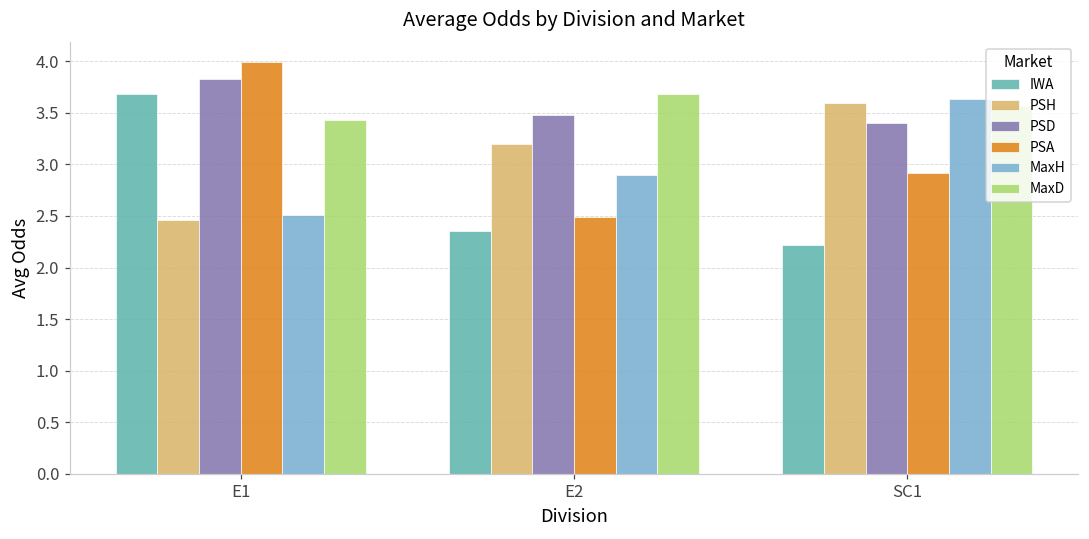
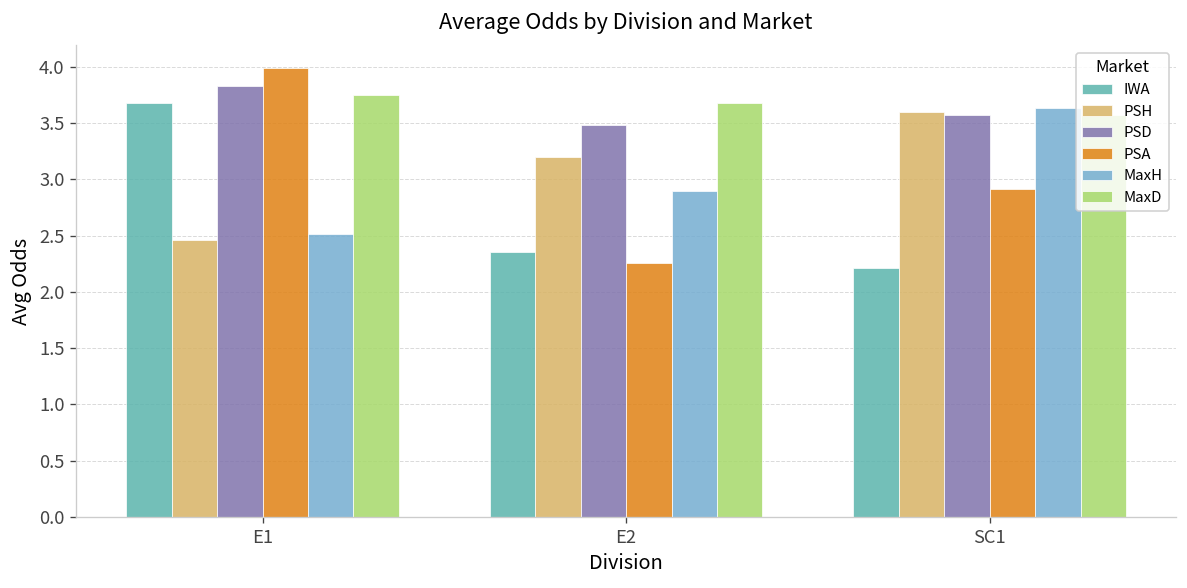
  {
    "PSH": {
      "E1": 2.5,
      "E2": 3.2,
      "SC1": 3.6
    },
    "PSD": {
      "E1": 3.8,
      "E2": 3.5,
-     "SC1": 3.4
+     "SC1": 3.6
    },
    "PSA": {
      "E1": 4.0,
-     "E2": 2.5,
+     "E2": 2.3,
      "SC1": 2.9
    },
    "MaxD": {
-     "E1": 3.4,
+     "E1": 3.8,
      "E2": 3.7
    }
  }
